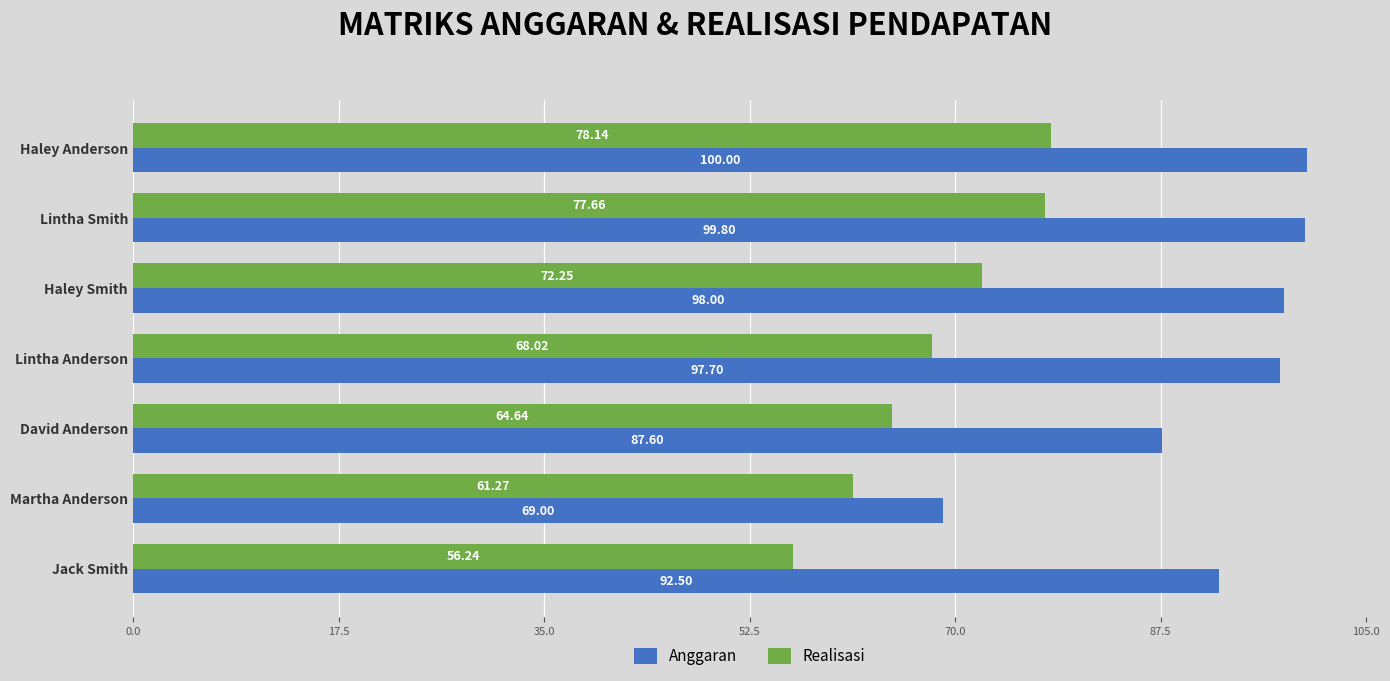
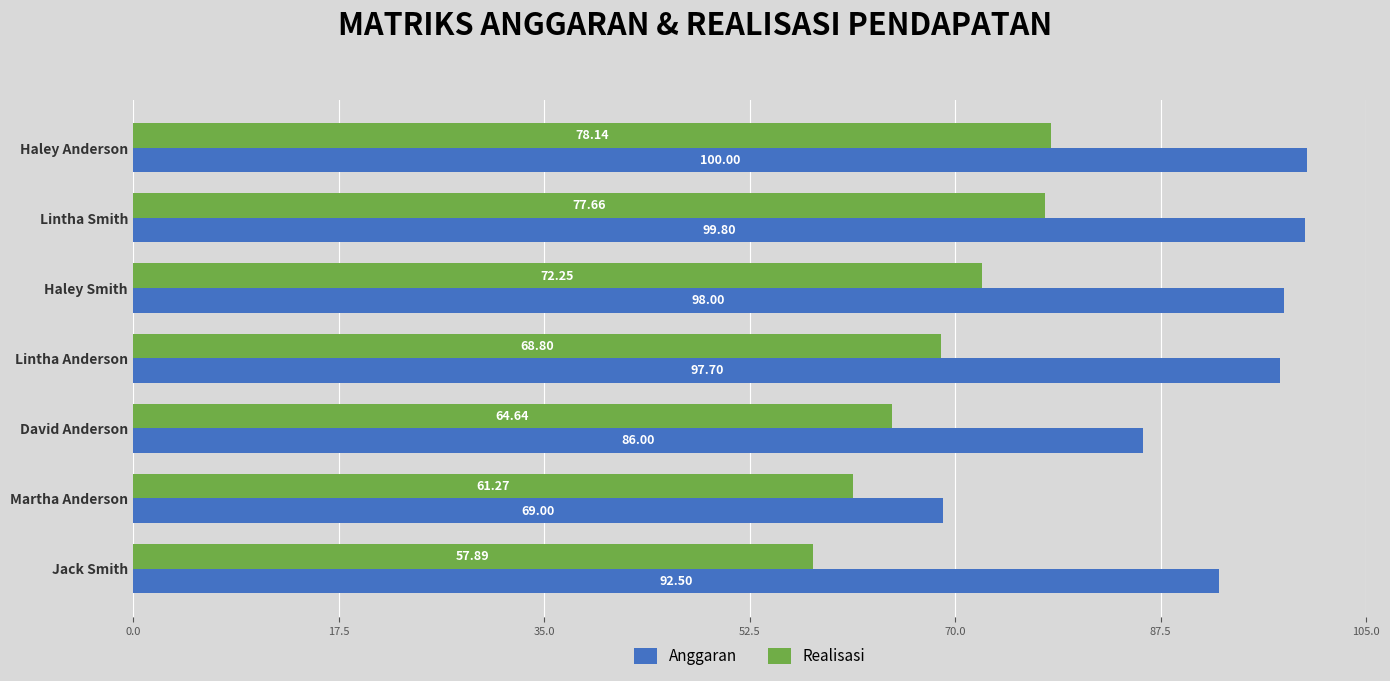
  {
    "Anggaran": {
      "Haley Anderson": 100.00,
      "Lintha Smith": 99.80,
      "Haley Smith": 98.00,
      "Lintha Anderson": 97.70,
-     "David Anderson": 87.60,
+     "David Anderson": 86.00,
      "Martha Anderson": 69.00,
      "Jack Smith": 92.50
    },
    "Realisasi": {
      "Haley Anderson": 78.14,
      "Lintha Smith": 77.66,
      "Haley Smith": 72.25,
-     "Lintha Anderson": 68.02,
+     "Lintha Anderson": 68.80,
      "David Anderson": 64.64,
      "Martha Anderson": 61.27,
-     "Jack Smith": 56.24
+     "Jack Smith": 57.89
    }
  }
